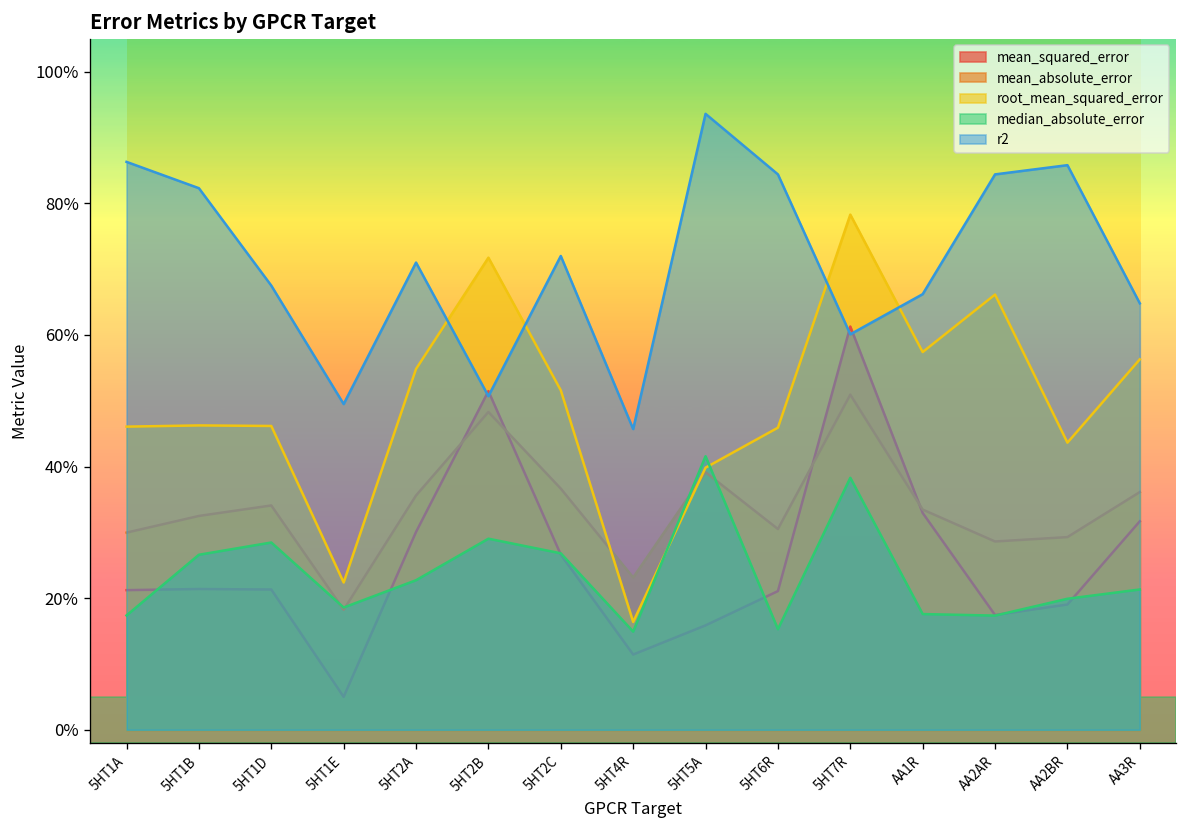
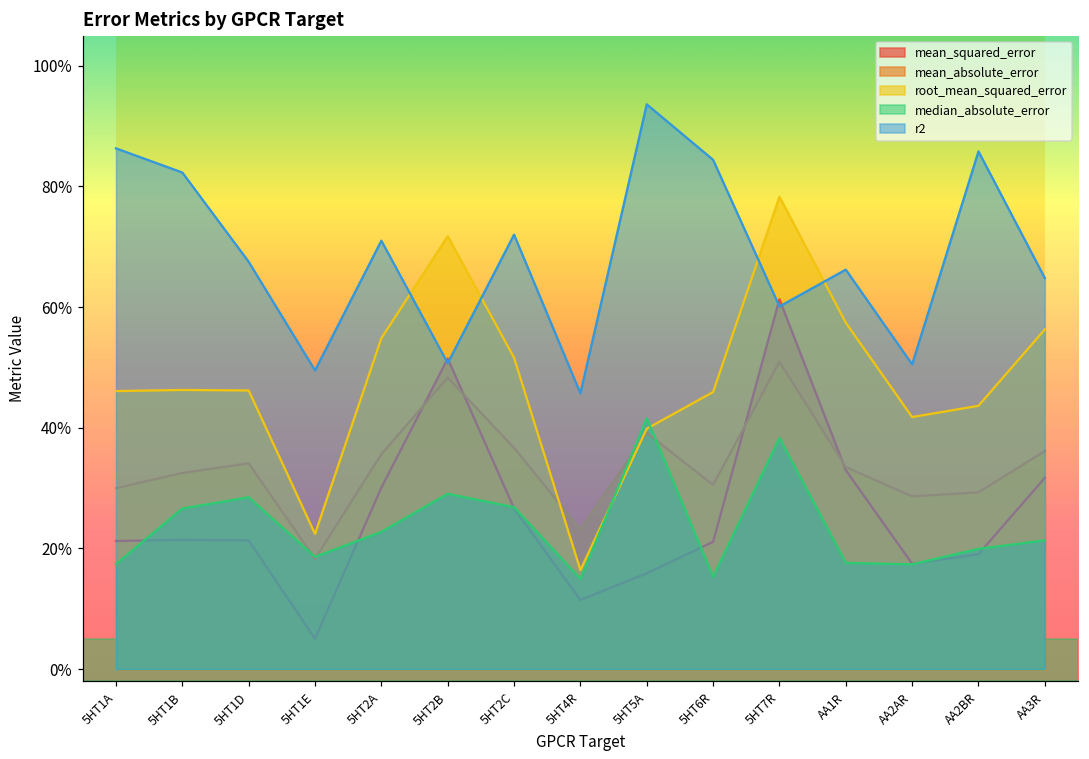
  {
    "root_mean_squared_error": {
      "5HT1A": "46%",
      "5HT1B": "46%",
      "5HT1D": "46%",
      "5HT1E": "22%",
      "5HT2A": "55%",
      "5HT2B": "72%",
      "5HT2C": "52%",
      "5HT4R": "16%",
      "5HT5A": "40%",
      "5HT6R": "46%",
      "5HT7R": "78%",
      "AA1R": "57%",
-     "AA2AR": "66%",
+     "AA2AR": "42%",
      "AA2BR": "44%",
      "AA3R": "56%"
    },
    "median_absolute_error": {
      "5HT1A": "17%",
      "5HT1B": "27%",
      "5HT1D": "28%",
      "5HT2A": "23%",
      "5HT2B": "29%",
      "5HT4R": "15%",
      "5HT5A": "42%",
      "5HT6R": "15%",
      "5HT7R": "38%",
      "AA1R": "18%",
      "AA2BR": "20%",
      "AA3R": "21%"
    },
    "r2": {
      "5HT1A": "86%",
      "5HT1B": "82%",
      "5HT1D": "68%",
      "5HT1E": "50%",
      "5HT2A": "71%",
      "5HT2B": "51%",
      "5HT2C": "72%",
      "5HT4R": "46%",
      "5HT5A": "94%",
      "5HT6R": "84%",
      "5HT7R": "60%",
      "AA1R": "66%",
-     "AA2AR": "84%",
+     "AA2AR": "51%",
      "AA2BR": "86%",
      "AA3R": "65%"
    }
  }
